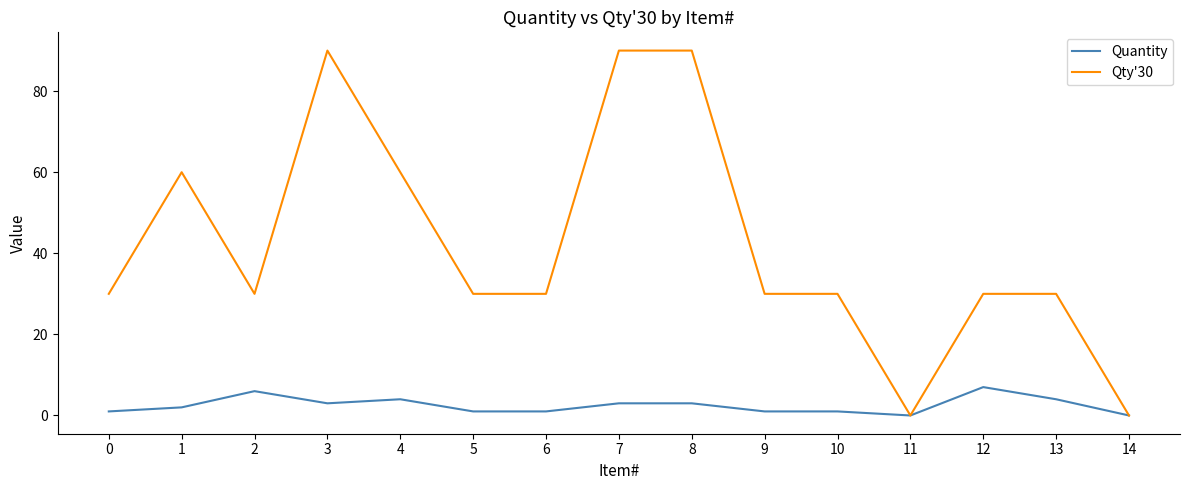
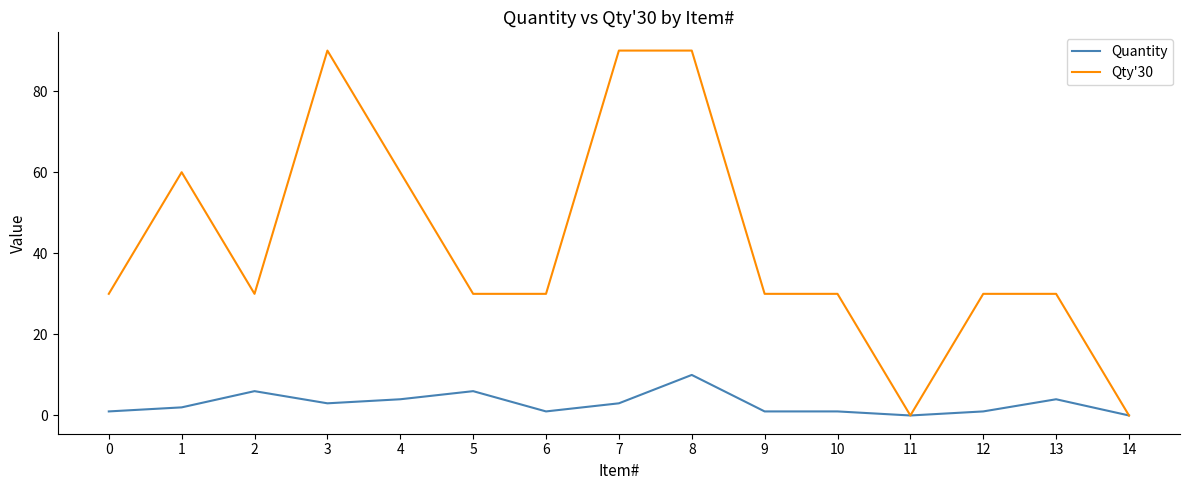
  {
    "Quantity": {
      "0": 1,
      "1": 2,
      "2": 6,
      "3": 3,
      "4": 4,
-     "5": 1,
+     "5": 6,
      "6": 1,
      "7": 3,
-     "8": 3,
+     "8": 10,
      "9": 1,
      "10": 1,
-     "12": 7,
+     "12": 1,
      "13": 4
    },
    "Qty'30": {
      "0": 30,
      "1": 60,
      "2": 30,
      "3": 90,
      "4": 60,
      "5": 30,
      "6": 30,
      "7": 90,
      "8": 90,
      "9": 30,
      "10": 30,
      "12": 30,
      "13": 30
    }
  }
